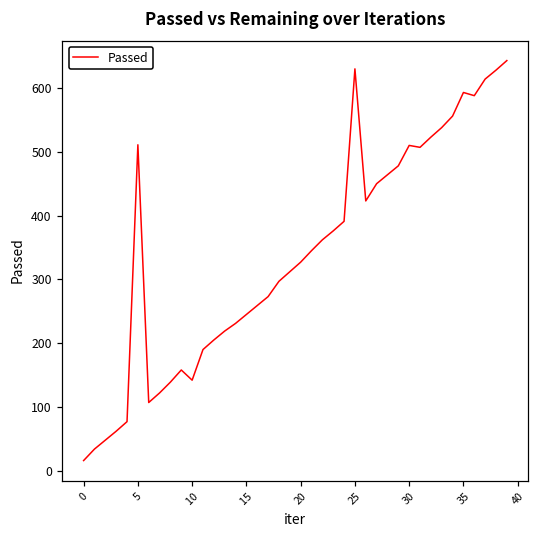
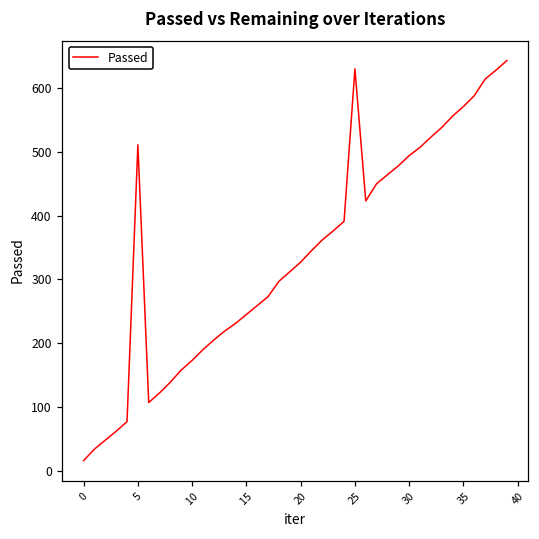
  {
    "0": 20,
    "5": 510,
-   "10": 140,
+   "10": 170,
    "15": 250,
    "20": 330,
    "25": 630,
-   "30": 510,
-   "35": 590
+   "30": 490,
+   "35": 570
  }
